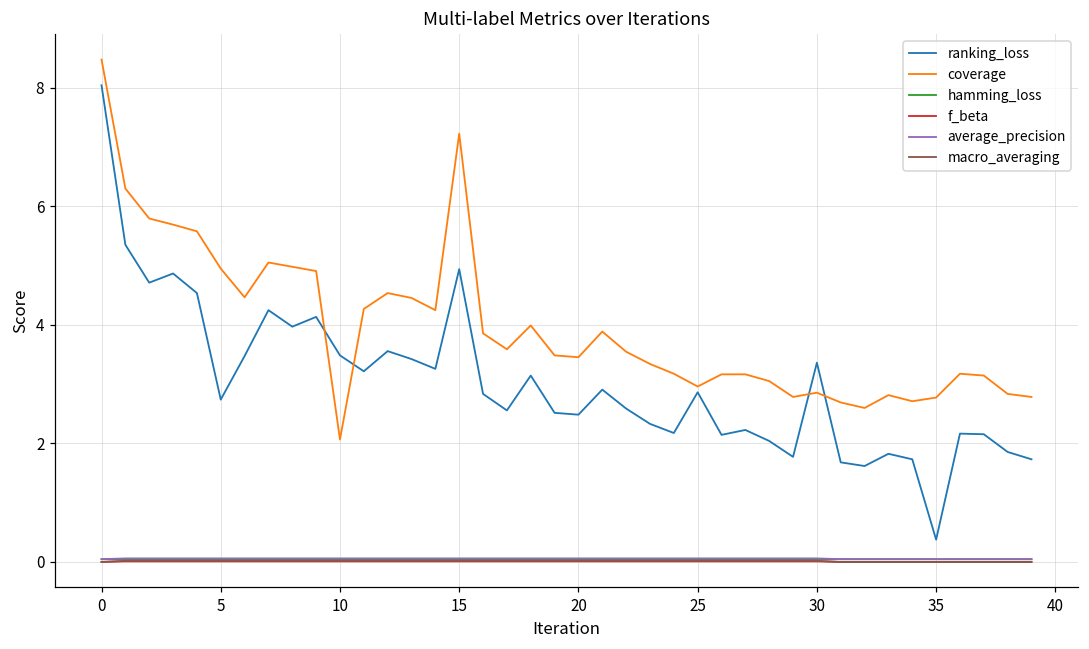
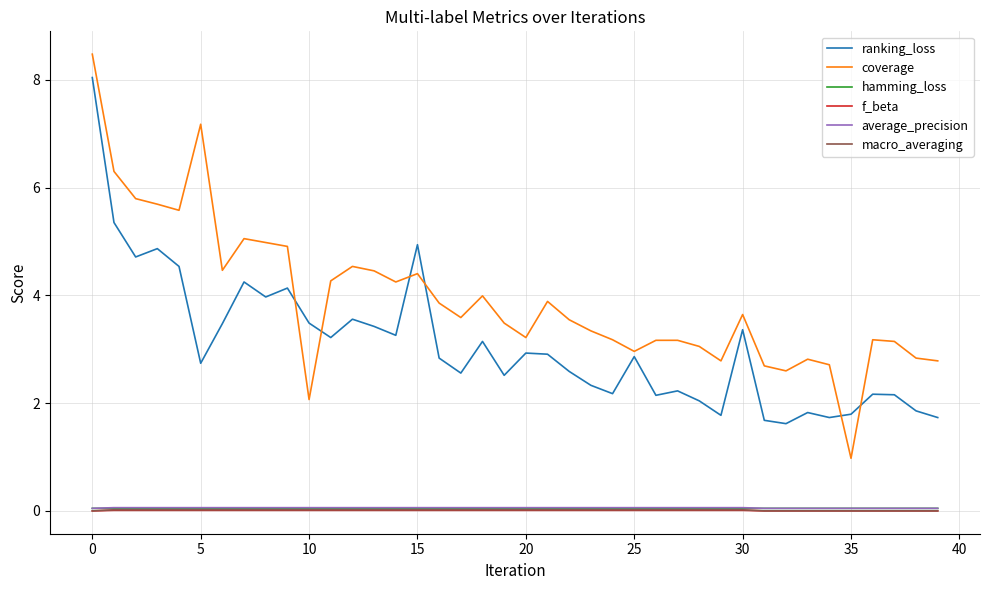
  {
    "ranking_loss": {
      "0": 8.0,
      "5": 2.7,
      "10": 3.5,
      "15": 4.9,
-     "20": 2.5,
+     "20": 2.9,
      "25": 2.9,
      "30": 3.4,
-     "35": 0.4
+     "35": 1.8
    },
    "coverage": {
      "0": 8.5,
-     "5": 4.9,
+     "5": 7.2,
      "10": 2.1,
-     "15": 7.2,
-     "20": 3.5,
+     "15": 4.4,
+     "20": 3.2,
      "25": 3.0,
-     "30": 2.9,
-     "35": 2.8
+     "30": 3.6,
+     "35": 1.0
    }
  }
